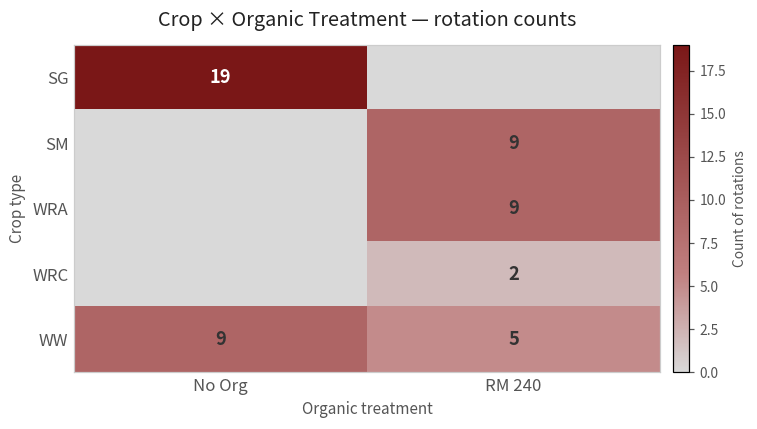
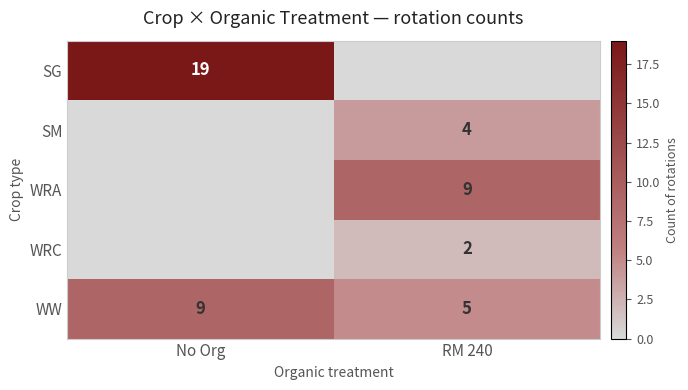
  {
    "SG": {
      "No Org": 19
    },
    "SM": {
-     "RM 240": 9
+     "RM 240": 4
    },
    "WRA": {
      "RM 240": 9
    },
    "WRC": {
      "RM 240": 2
    },
    "WW": {
      "No Org": 9,
      "RM 240": 5
    }
  }
